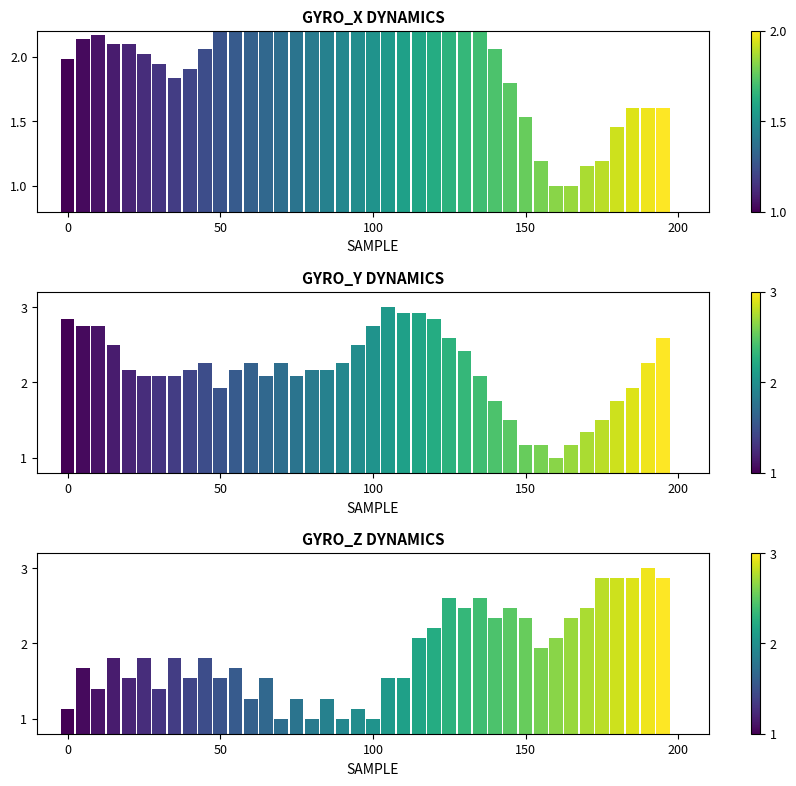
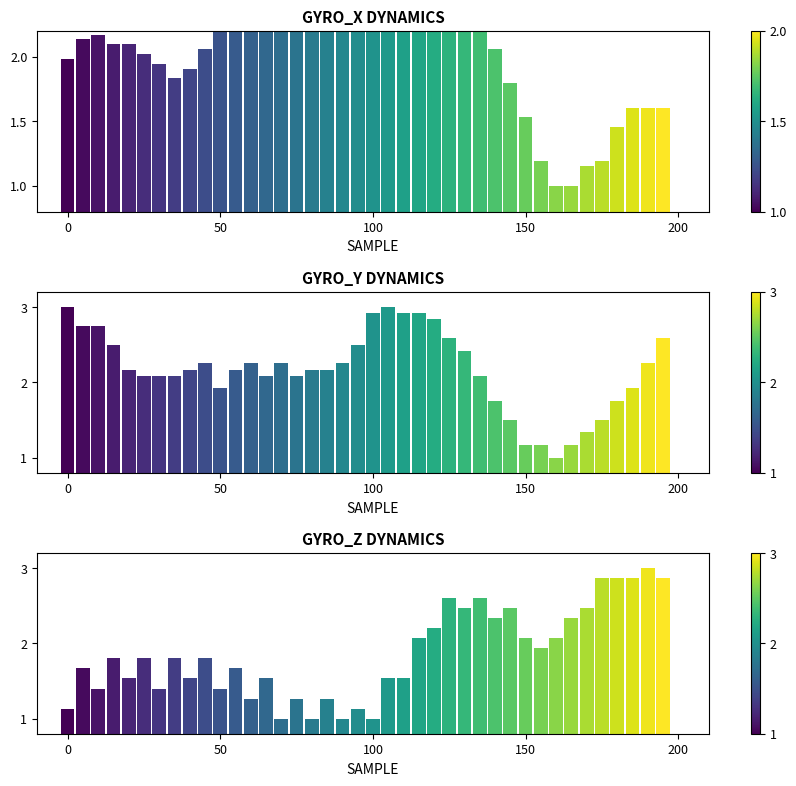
  {
    "GYRO_X DYNAMICS": {
      "0": 1.98,
      "150": 1.53
    },
    "GYRO_Y DYNAMICS": {
-     "0": 2.8,
+     "0": 3.0,
      "50": 1.9,
-     "100": 2.8,
+     "100": 2.9,
      "150": 1.2
    },
    "GYRO_Z DYNAMICS": {
      "0": 1.1,
-     "50": 1.5,
+     "50": 1.4,
      "100": 1.0,
-     "150": 2.3
+     "150": 2.1
    }
  }
